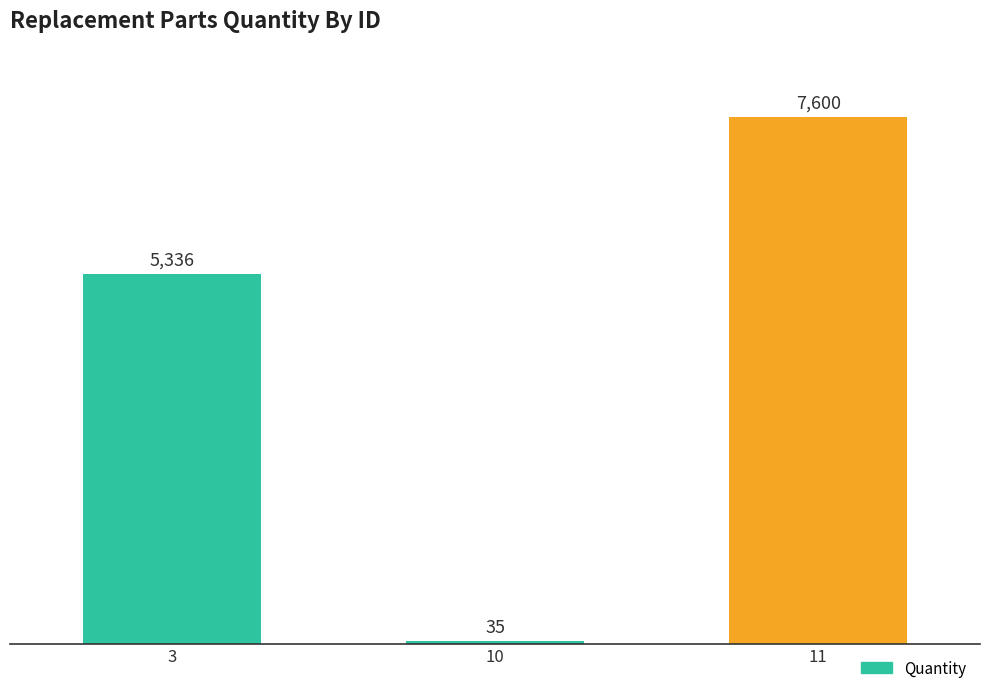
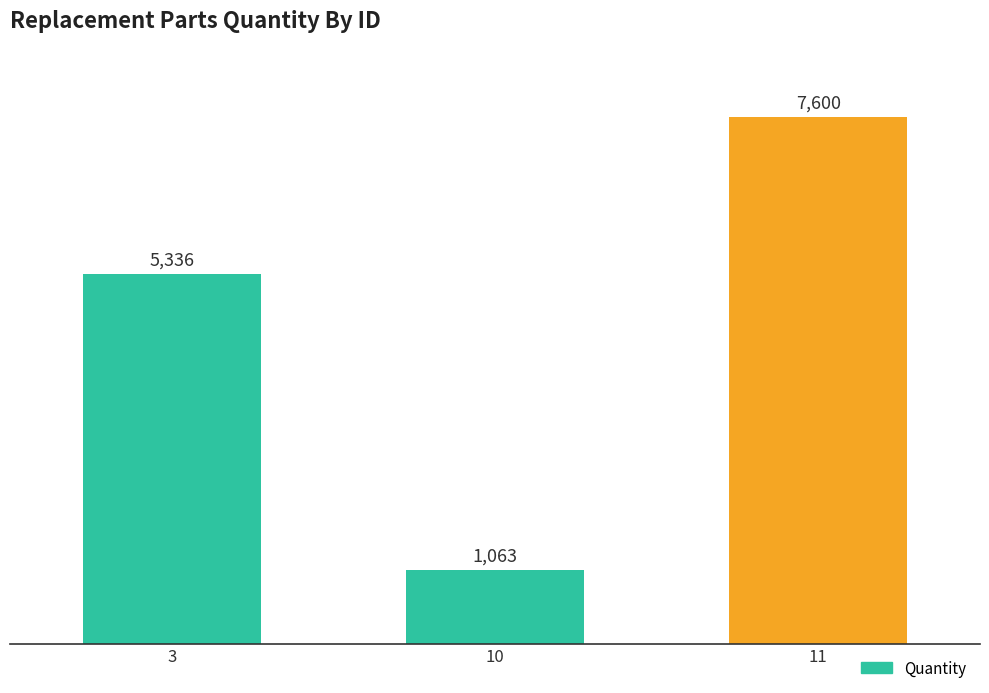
  {
    "3": "5,336",
-   "10": "35",
+   "10": "1,063",
    "11": "7,600"
  }
